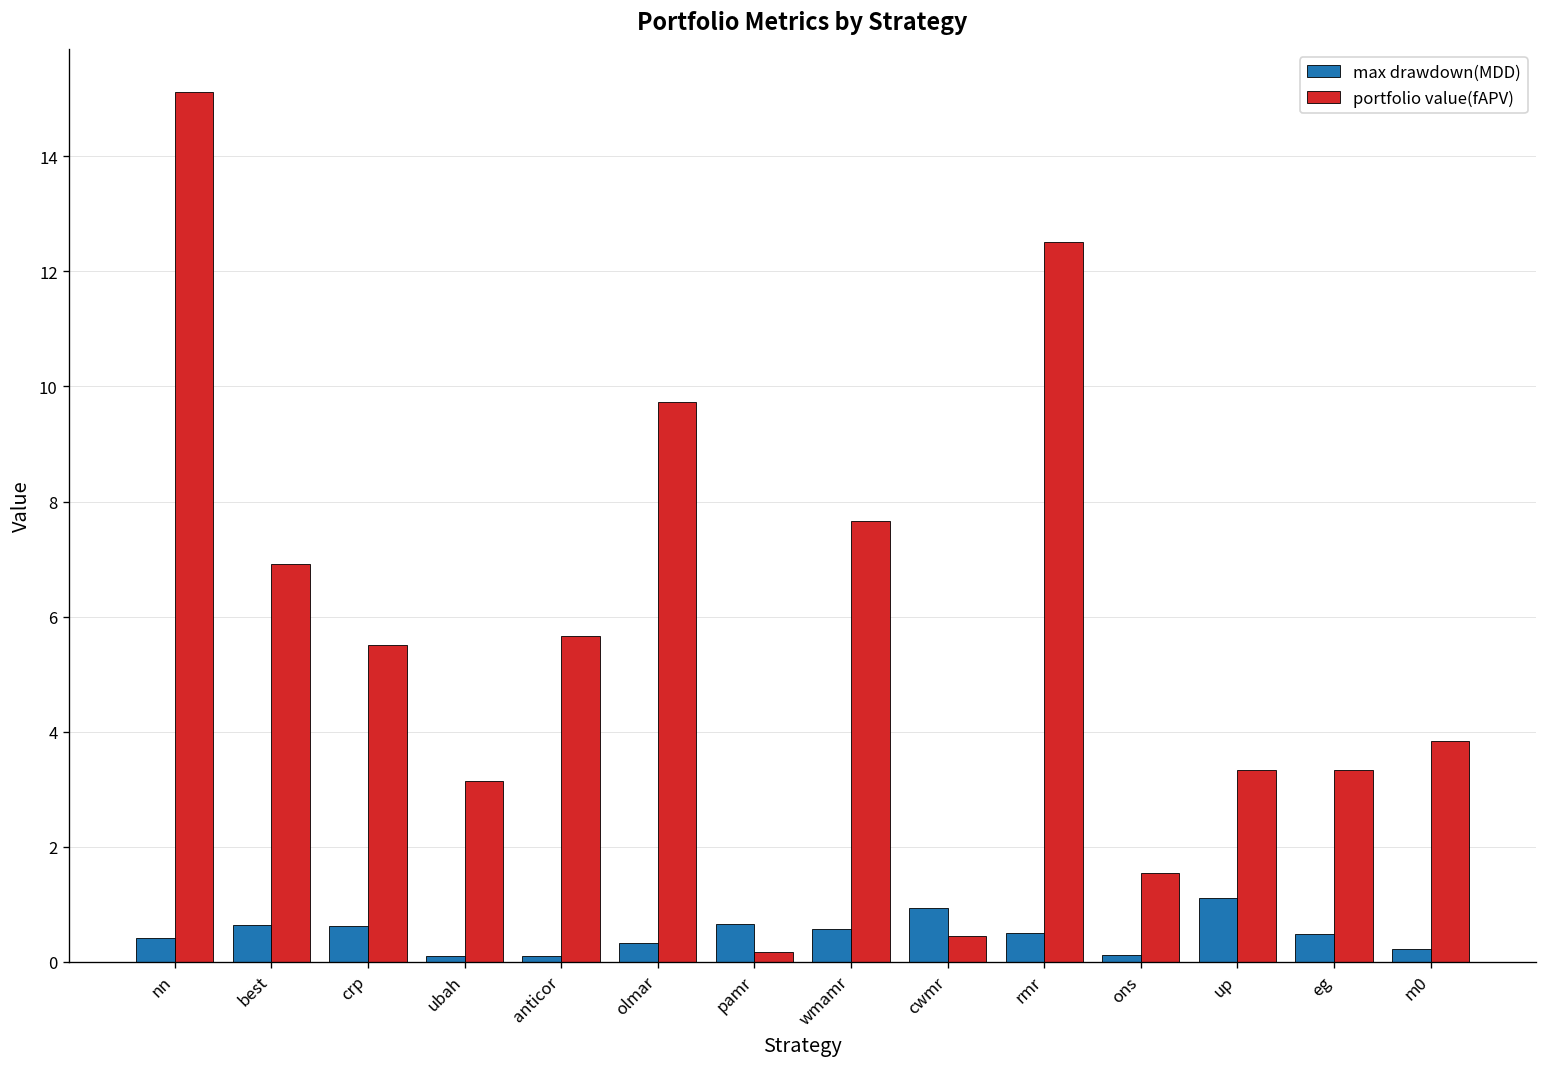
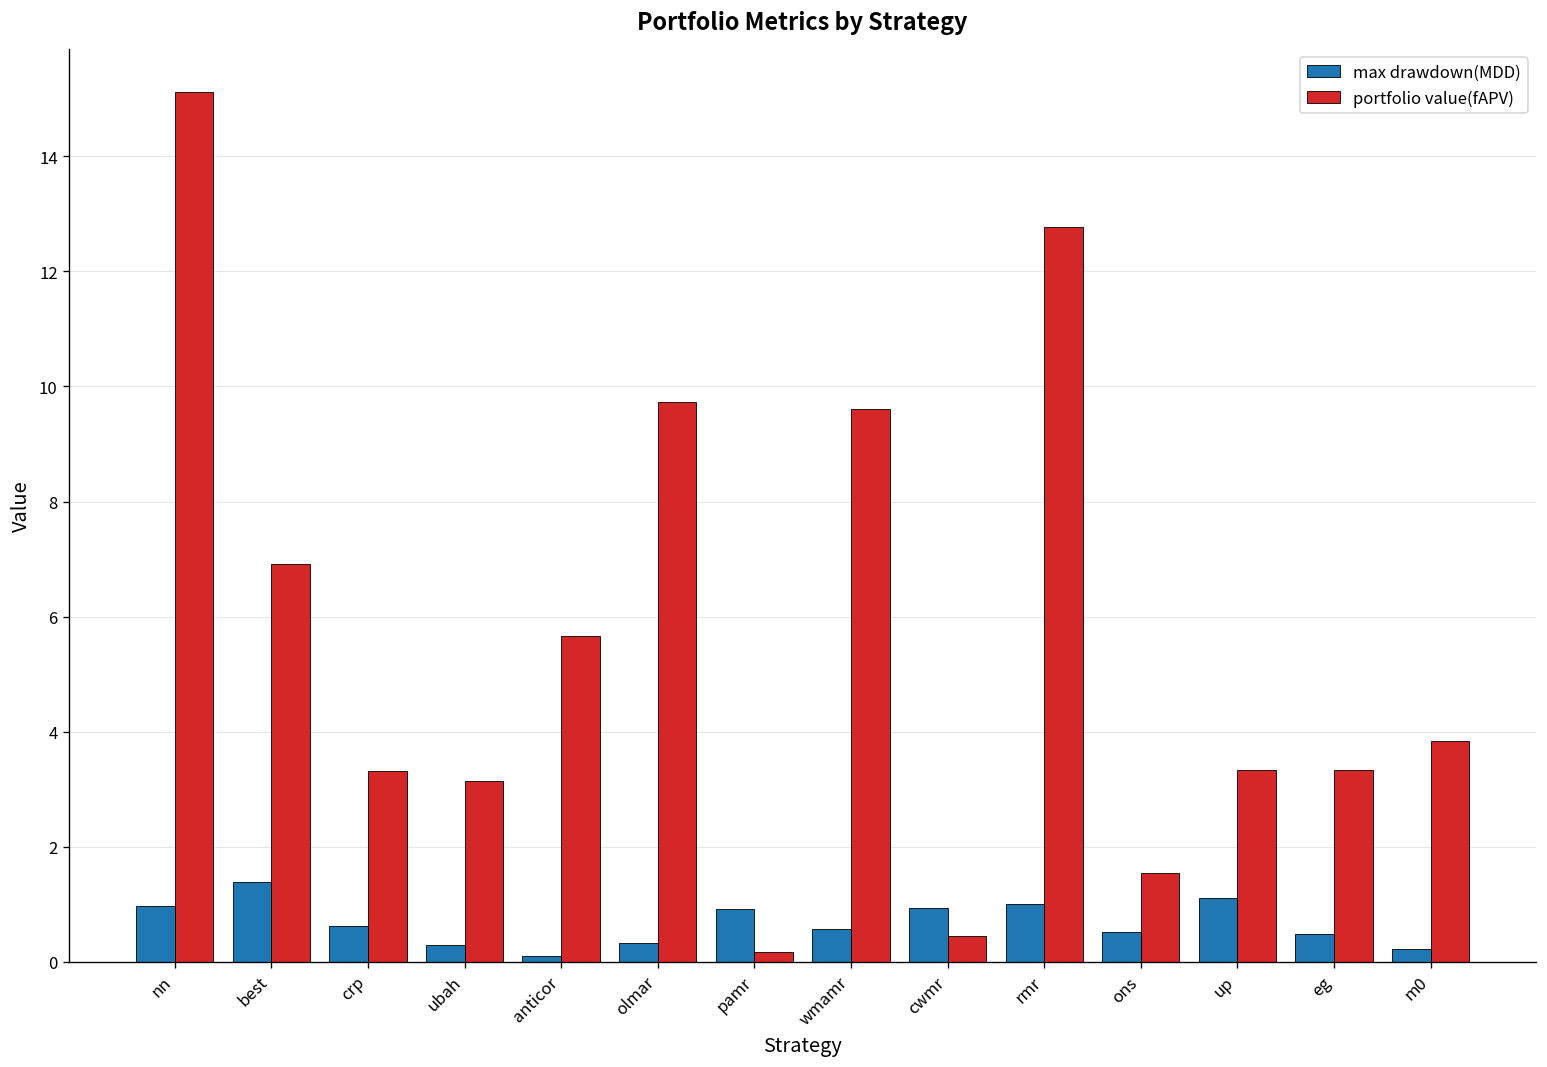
  {
    "max drawdown(MDD)": {
-     "nn": 0.4,
-     "best": 0.6,
+     "nn": 1.0,
+     "best": 1.4,
      "crp": 0.6,
-     "ubah": 0.1,
+     "ubah": 0.3,
      "anticor": 0.1,
      "olmar": 0.3,
-     "pamr": 0.7,
+     "pamr": 0.9,
      "wmamr": 0.6,
      "cwmr": 0.9,
-     "rmr": 0.5,
-     "ons": 0.1,
+     "rmr": 1.0,
+     "ons": 0.5,
      "up": 1.1,
      "eg": 0.5,
      "m0": 0.2
    },
    "portfolio value(fAPV)": {
      "nn": 15.1,
      "best": 6.9,
-     "crp": 5.5,
+     "crp": 3.3,
      "ubah": 3.1,
      "anticor": 5.7,
      "olmar": 9.7,
      "pamr": 0.2,
-     "wmamr": 7.7,
+     "wmamr": 9.6,
      "cwmr": 0.5,
-     "rmr": 12.5,
+     "rmr": 12.8,
      "ons": 1.5,
      "up": 3.3,
      "eg": 3.3,
      "m0": 3.8
    }
  }
